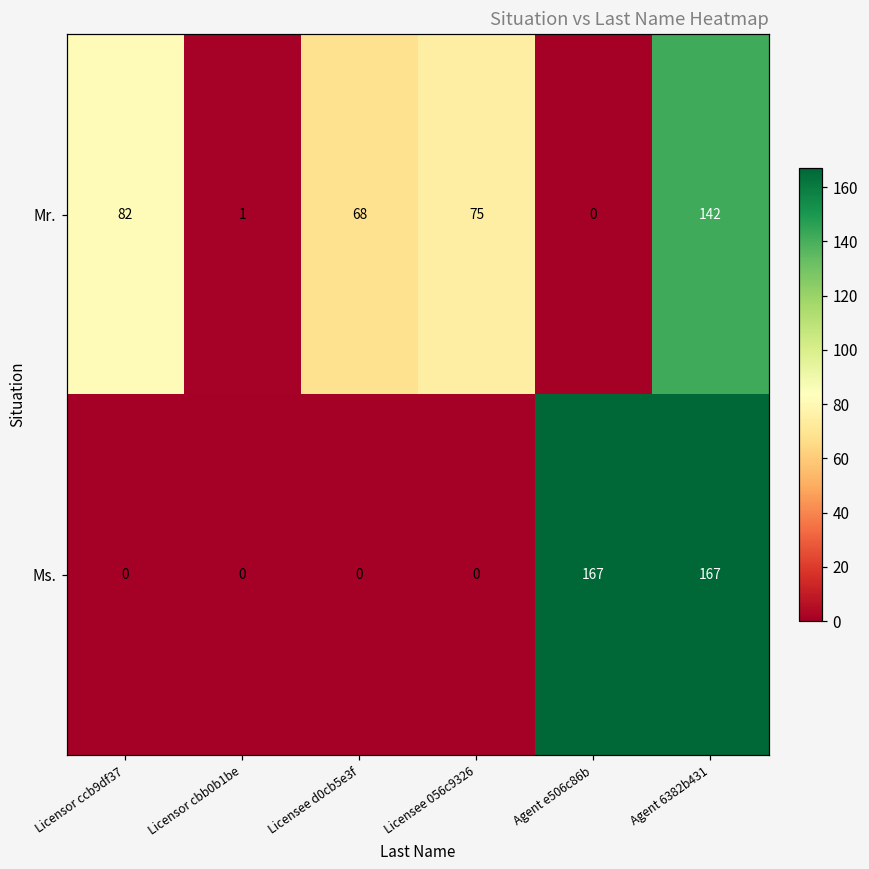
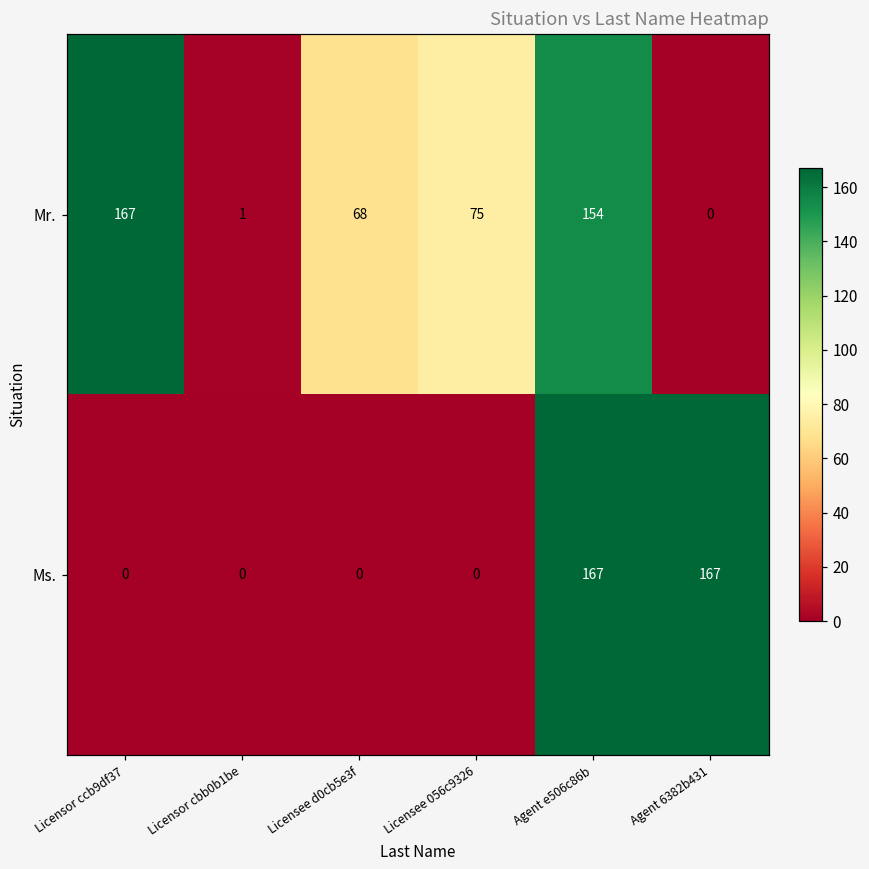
  {
    "Mr.": {
-     "Licensor ccb9df37": 82,
+     "Licensor ccb9df37": 167,
      "Licensor cbb0b1be": 1,
      "Licensee d0cb5e3f": 68,
      "Licensee 056c9326": 75,
-     "Agent e506c86b": 0,
-     "Agent 6382b431": 142
+     "Agent e506c86b": 154,
+     "Agent 6382b431": 0
    },
    "Ms.": {
      "Licensor ccb9df37": 0,
      "Licensor cbb0b1be": 0,
      "Licensee d0cb5e3f": 0,
      "Licensee 056c9326": 0,
      "Agent e506c86b": 167,
      "Agent 6382b431": 167
    }
  }
